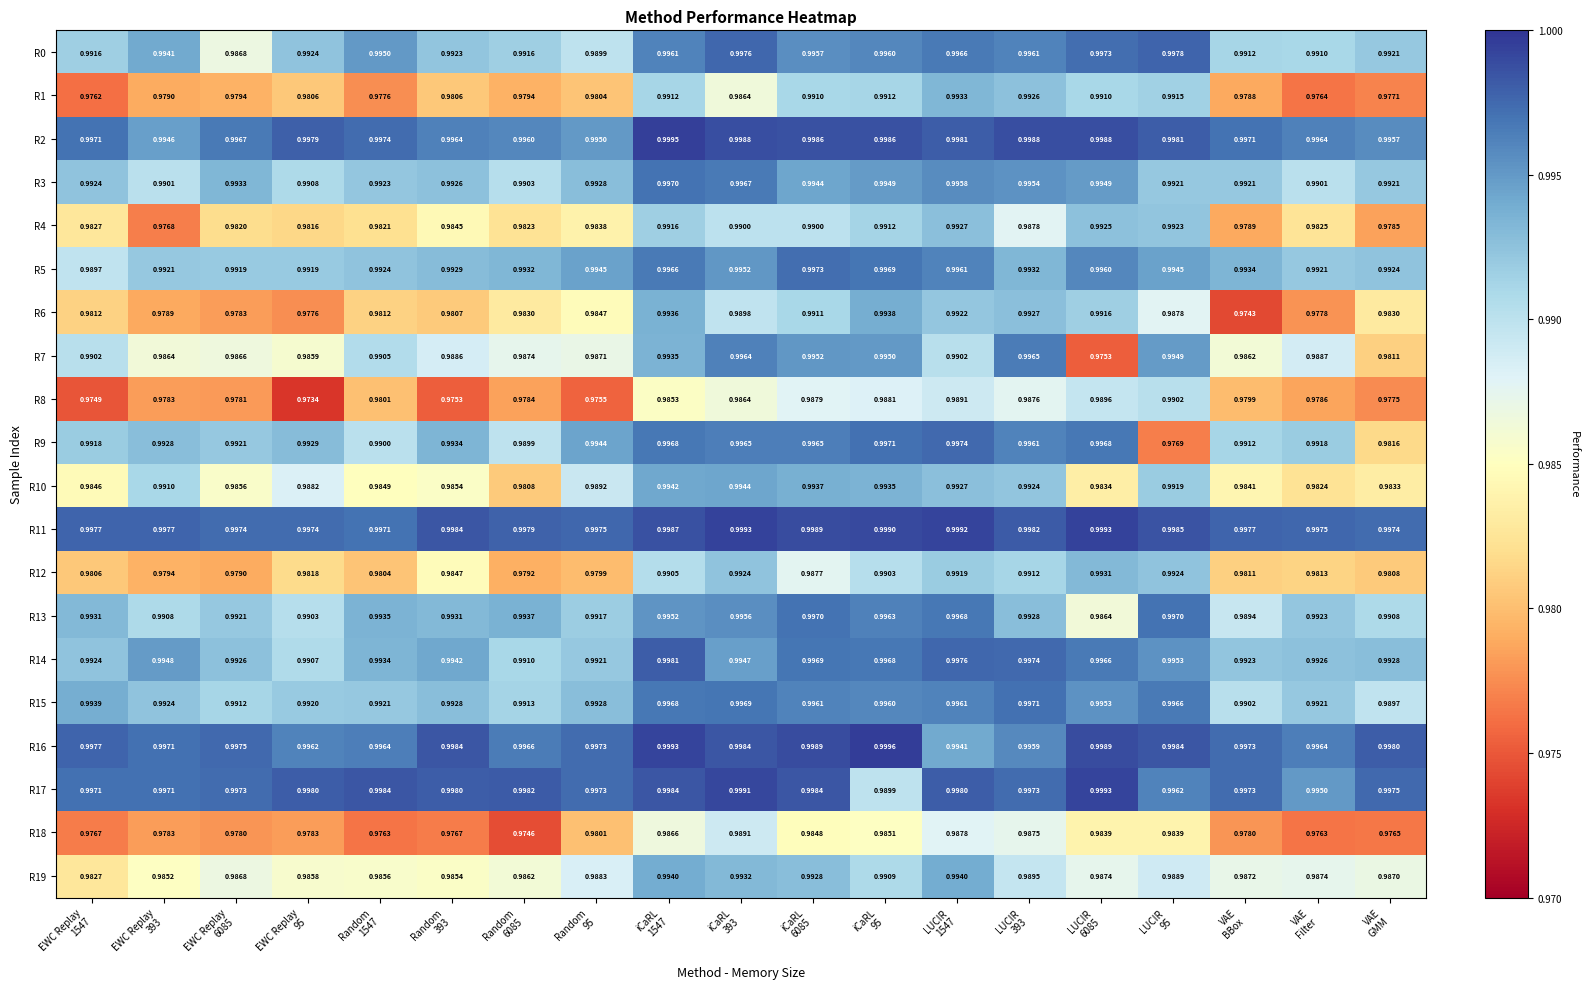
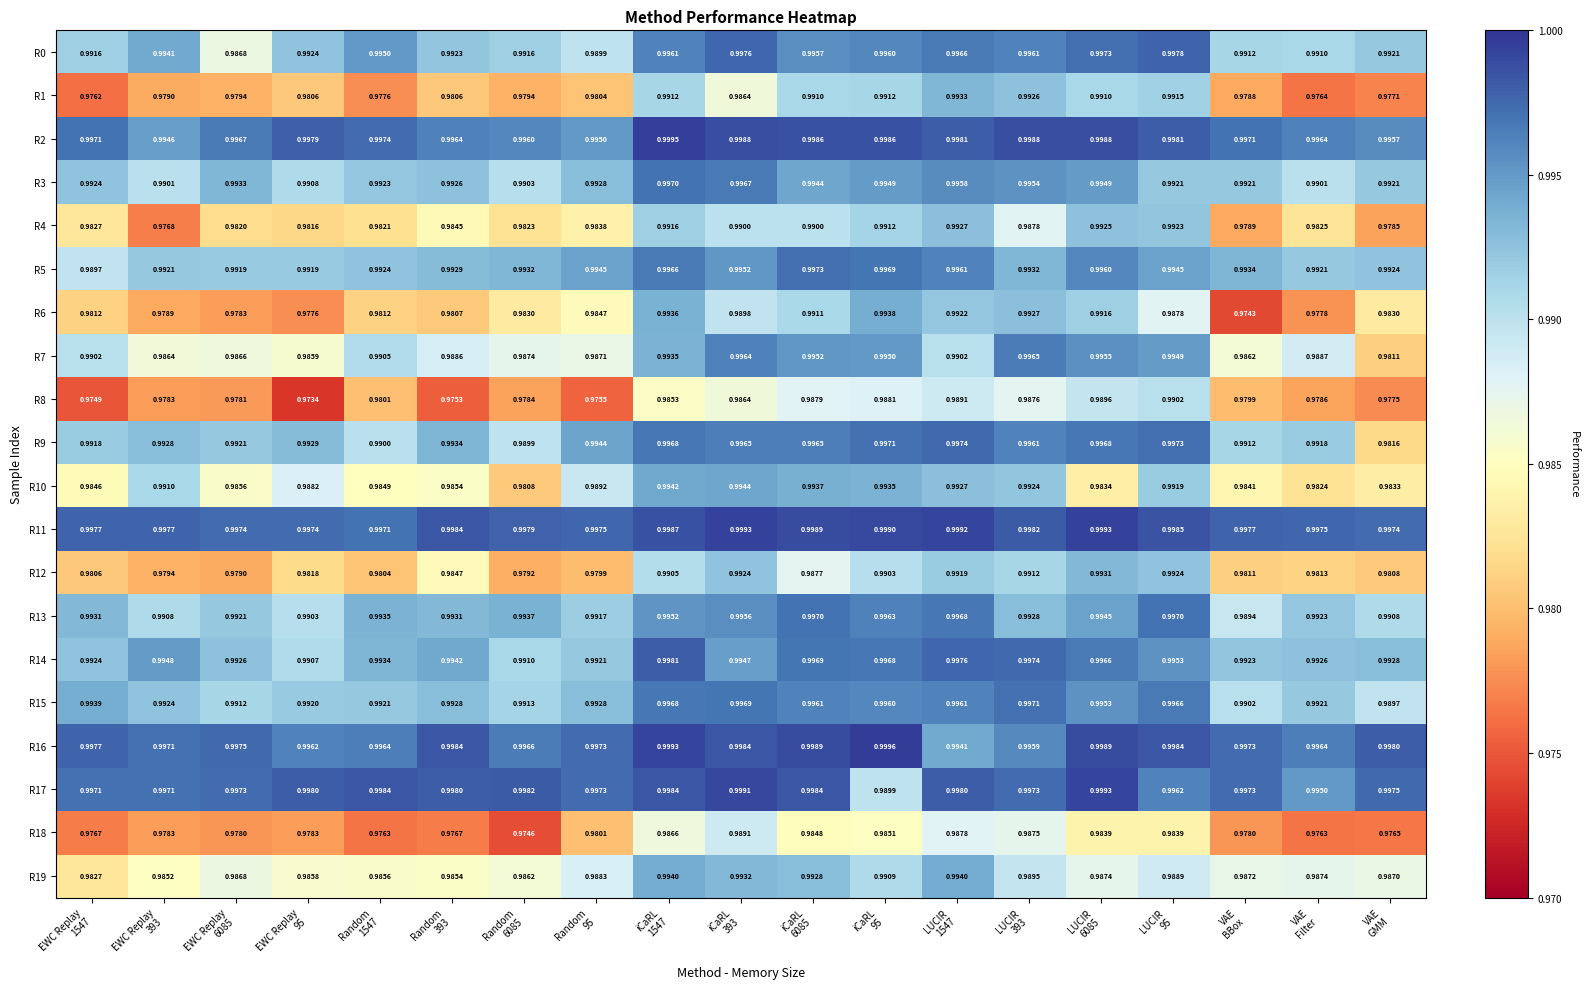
  {
    "R7": {
      "EWC Replay 1547": 0.9902,
      "EWC Replay 393": 0.9864,
      "EWC Replay 6085": 0.9866,
      "EWC Replay 95": 0.9859,
      "Random 1547": 0.9905,
      "Random 393": 0.9886,
      "Random 6085": 0.9874,
      "Random 95": 0.9871,
      "iCaRL 1547": 0.9935,
      "iCaRL 393": 0.9964,
      "iCaRL 6085": 0.9952,
      "iCaRL 95": 0.9950,
      "LUCIR 1547": 0.9902,
      "LUCIR 393": 0.9965,
-     "LUCIR 6085": 0.9753,
+     "LUCIR 6085": 0.9955,
      "LUCIR 95": 0.9949,
      "VAE BBox": 0.9862,
      "VAE Filter": 0.9887,
      "VAE GMM": 0.9811
    },
    "R9": {
      "EWC Replay 1547": 0.9918,
      "EWC Replay 393": 0.9928,
      "EWC Replay 6085": 0.9921,
      "EWC Replay 95": 0.9929,
      "Random 1547": 0.9900,
      "Random 393": 0.9934,
      "Random 6085": 0.9899,
      "Random 95": 0.9944,
      "iCaRL 1547": 0.9968,
      "iCaRL 393": 0.9965,
      "iCaRL 6085": 0.9965,
      "iCaRL 95": 0.9971,
      "LUCIR 1547": 0.9974,
      "LUCIR 393": 0.9961,
      "LUCIR 6085": 0.9968,
-     "LUCIR 95": 0.9769,
+     "LUCIR 95": 0.9973,
      "VAE BBox": 0.9912,
      "VAE Filter": 0.9918,
      "VAE GMM": 0.9816
    },
    "R13": {
      "EWC Replay 1547": 0.9931,
      "EWC Replay 393": 0.9908,
      "EWC Replay 6085": 0.9921,
      "EWC Replay 95": 0.9903,
      "Random 1547": 0.9935,
      "Random 393": 0.9931,
      "Random 6085": 0.9937,
      "Random 95": 0.9917,
      "iCaRL 1547": 0.9952,
      "iCaRL 393": 0.9956,
      "iCaRL 6085": 0.9970,
      "iCaRL 95": 0.9963,
      "LUCIR 1547": 0.9968,
      "LUCIR 393": 0.9928,
-     "LUCIR 6085": 0.9864,
+     "LUCIR 6085": 0.9945,
      "LUCIR 95": 0.9970,
      "VAE BBox": 0.9894,
      "VAE Filter": 0.9923,
      "VAE GMM": 0.9908
    }
  }
